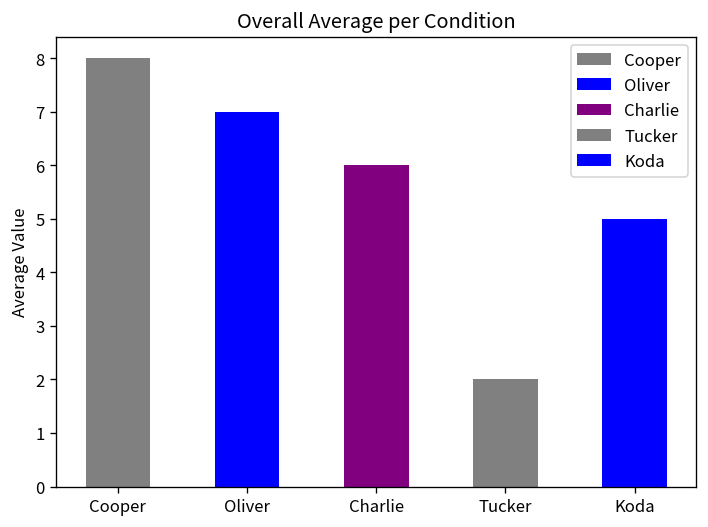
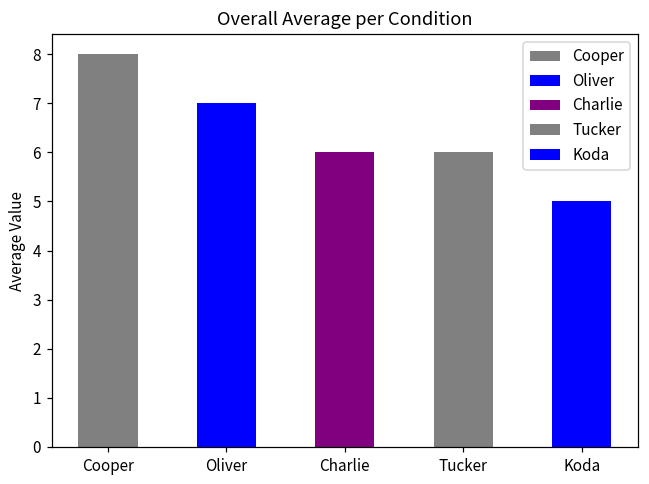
  {
    "Cooper": 8,
    "Oliver": 7,
    "Charlie": 6,
-   "Tucker": 2,
+   "Tucker": 6,
    "Koda": 5
  }
